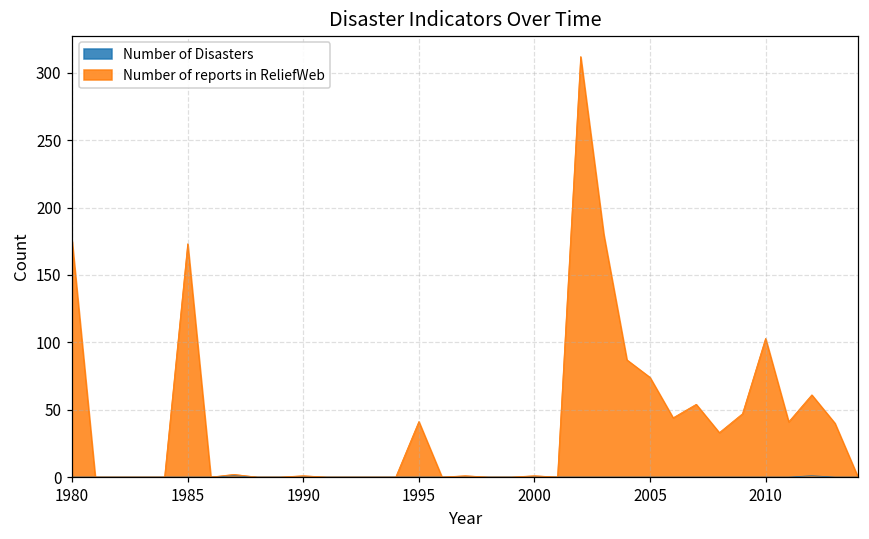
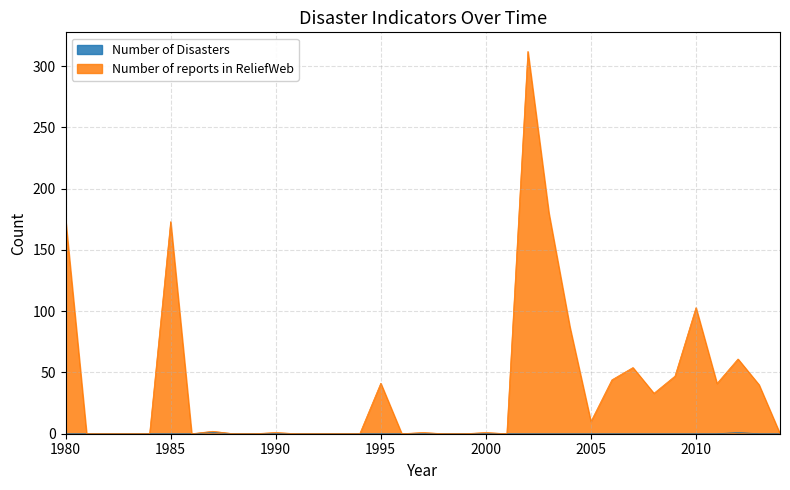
  {
    "Number of Disasters": {
      "1980": 0,
      "1985": 0,
      "1995": 0,
      "2005": 0,
      "2010": 0
    },
    "Number of reports in ReliefWeb": {
      "1980": 175,
      "1985": 173,
      "1995": 41,
-     "2005": 74,
+     "2005": 10,
      "2010": 103
    }
  }
